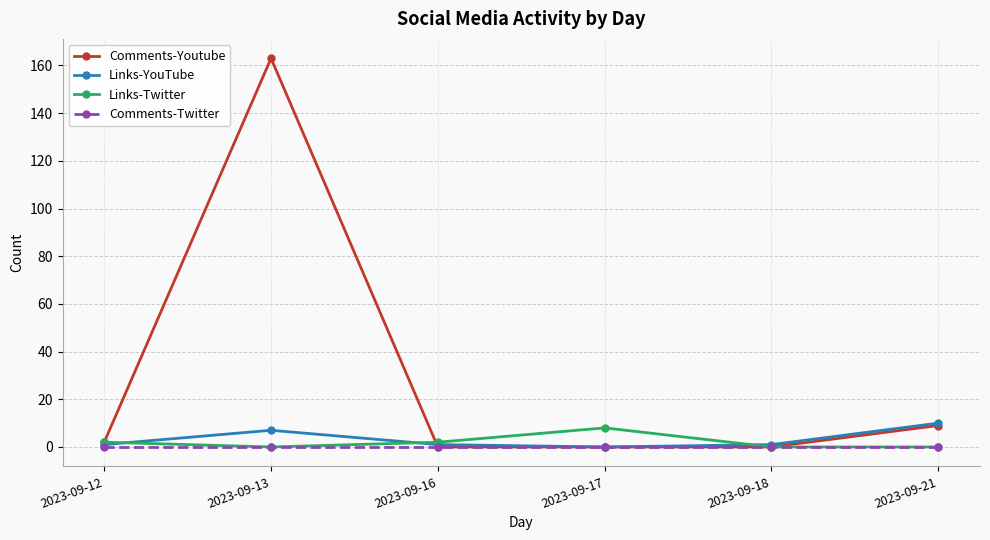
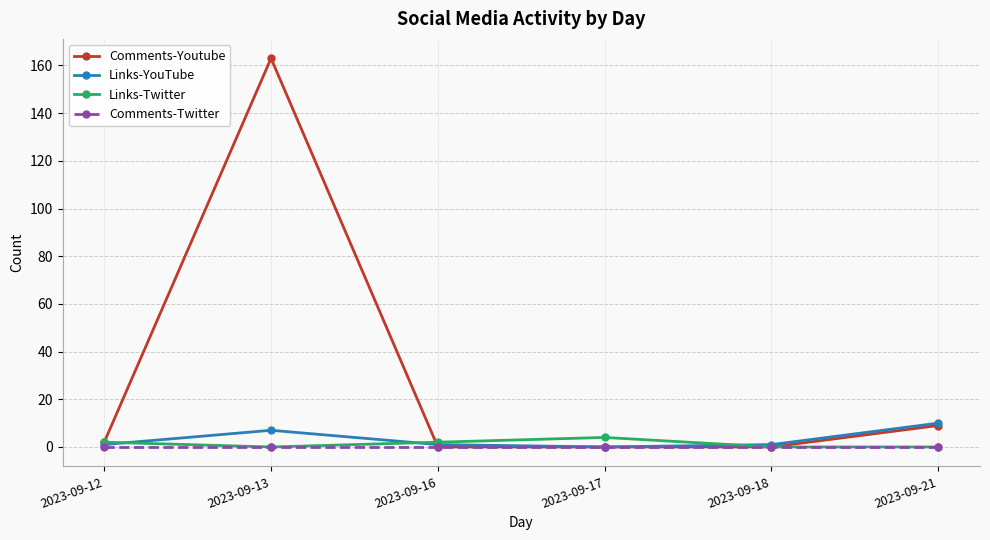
  {
    "Comments-Youtube": {
      "2023-09-13": 163
    },
    "Links-YouTube": {
      "2023-09-13": 7
    },
    "Links-Twitter": {
-     "2023-09-17": 8
+     "2023-09-17": 4
    }
  }
